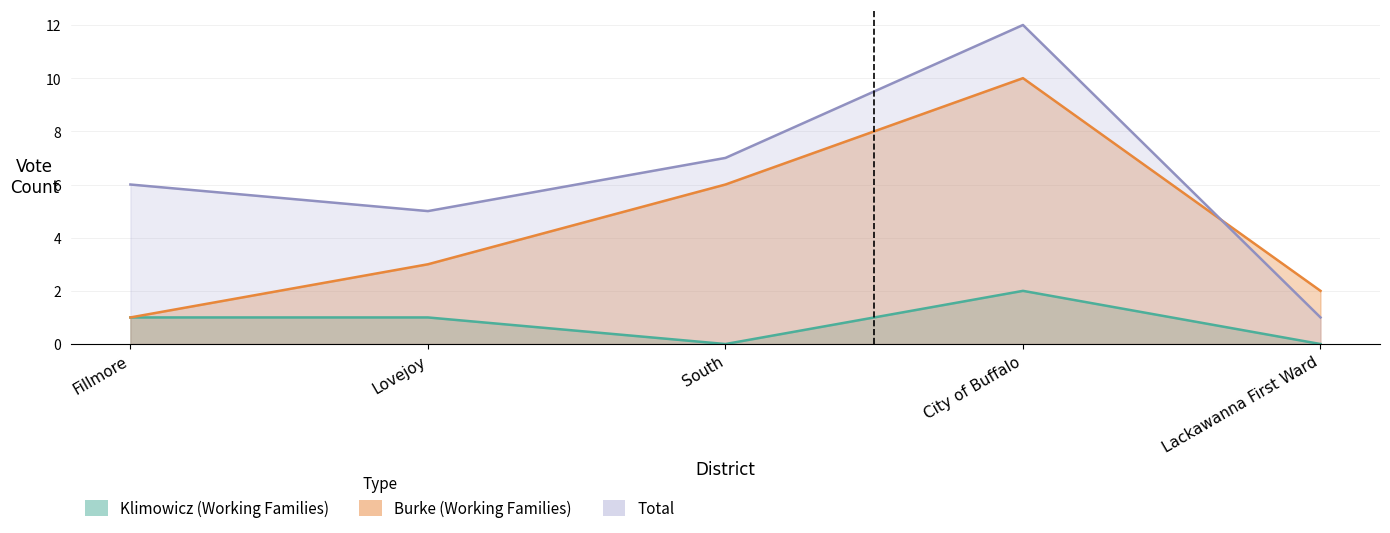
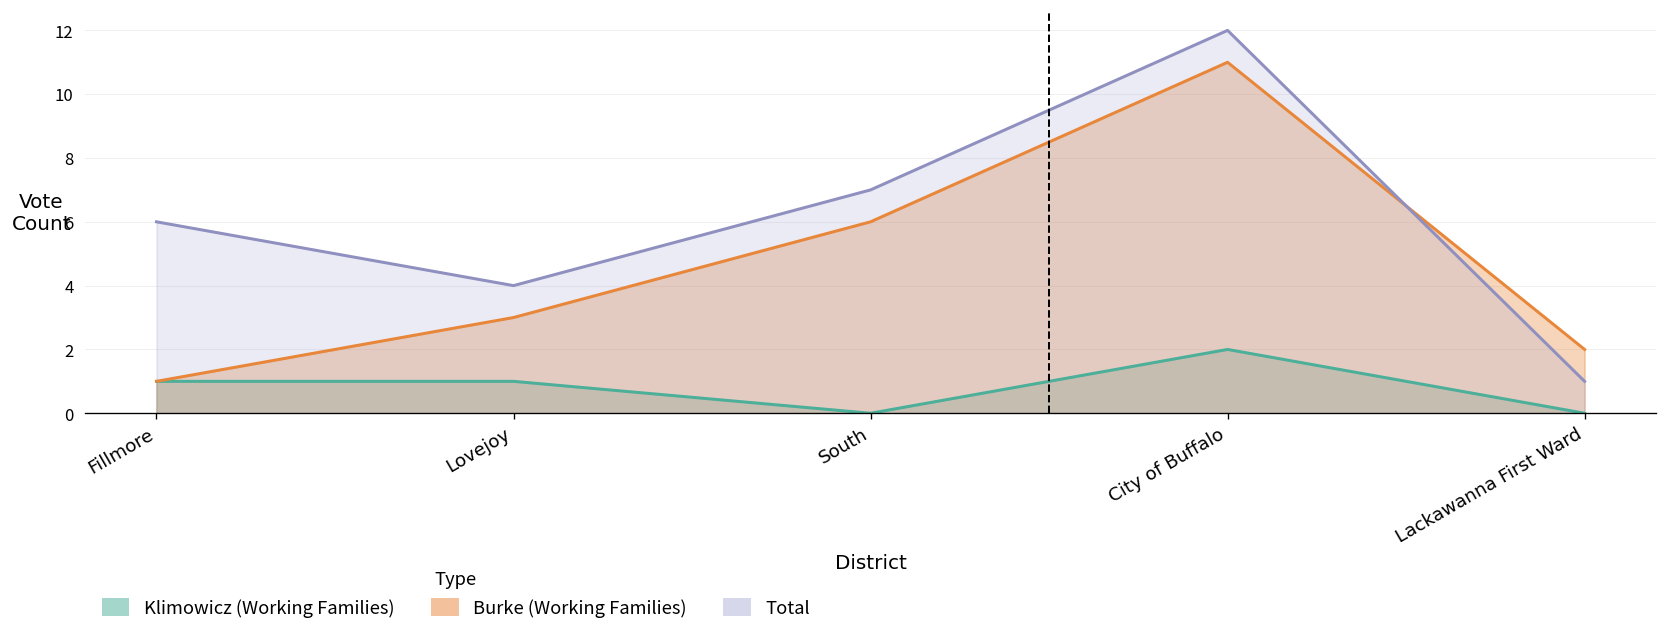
  {
    "Klimowicz (Working Families)": {
      "Lovejoy": 1,
      "South": 0,
      "City of Buffalo": 2,
      "Lackawanna First Ward": 0
    },
    "Burke (Working Families)": {
      "Lovejoy": 3,
      "South": 6,
-     "City of Buffalo": 10,
+     "City of Buffalo": 11,
      "Lackawanna First Ward": 2
    },
    "Total": {
      "Fillmore": 6,
-     "Lovejoy": 5,
+     "Lovejoy": 4,
      "South": 7,
      "City of Buffalo": 12,
      "Lackawanna First Ward": 1
    }
  }
